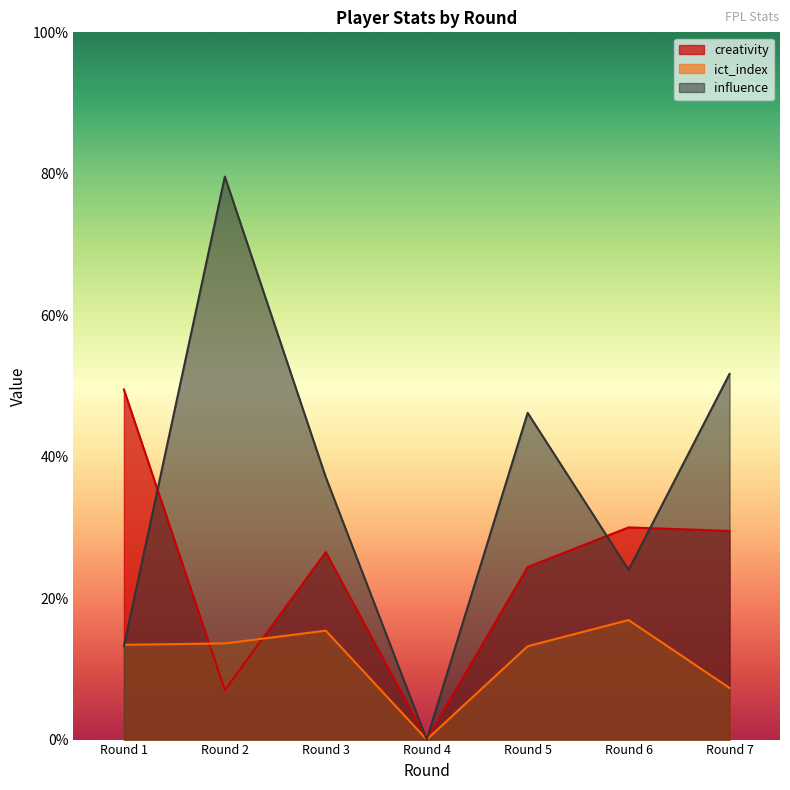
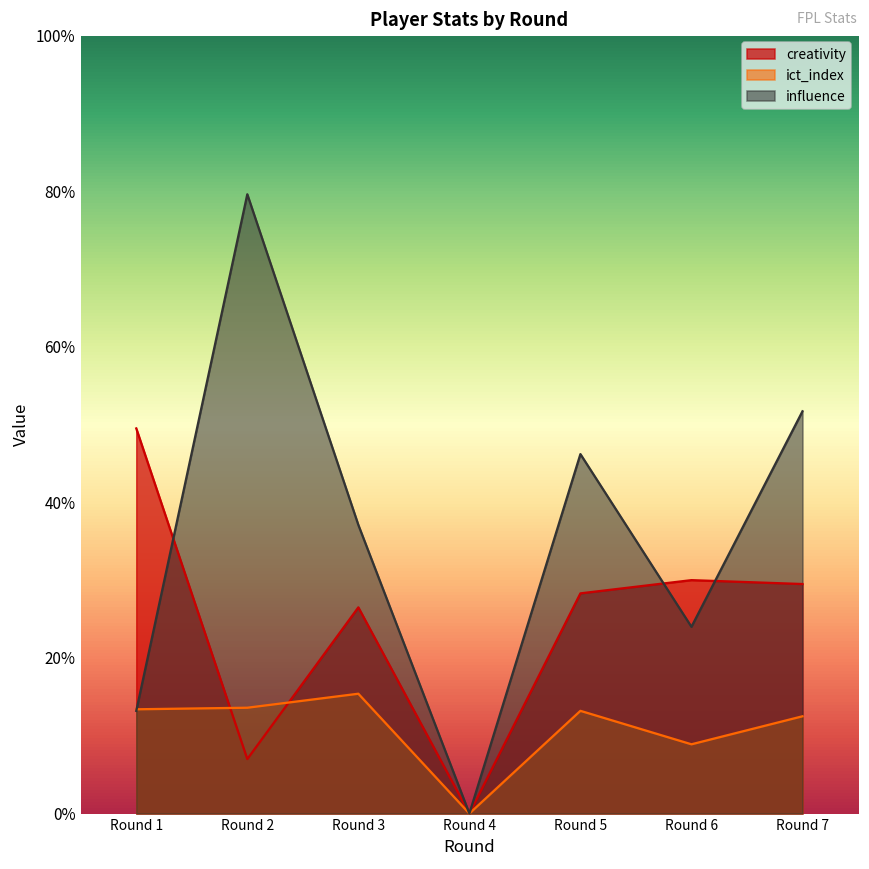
  {
    "creativity": {
      "Round 1": "50%",
      "Round 2": "7%",
      "Round 3": "27%",
-     "Round 5": "24%",
+     "Round 5": "28%",
      "Round 6": "30%",
      "Round 7": "30%"
    },
    "ict_index": {
      "Round 2": "14%",
      "Round 3": "15%",
      "Round 5": "13%",
-     "Round 6": "17%",
-     "Round 7": "7%"
+     "Round 6": "9%",
+     "Round 7": "13%"
    },
    "influence": {
      "Round 2": "80%",
      "Round 3": "37%",
      "Round 5": "46%",
      "Round 6": "24%",
      "Round 7": "52%"
    }
  }
